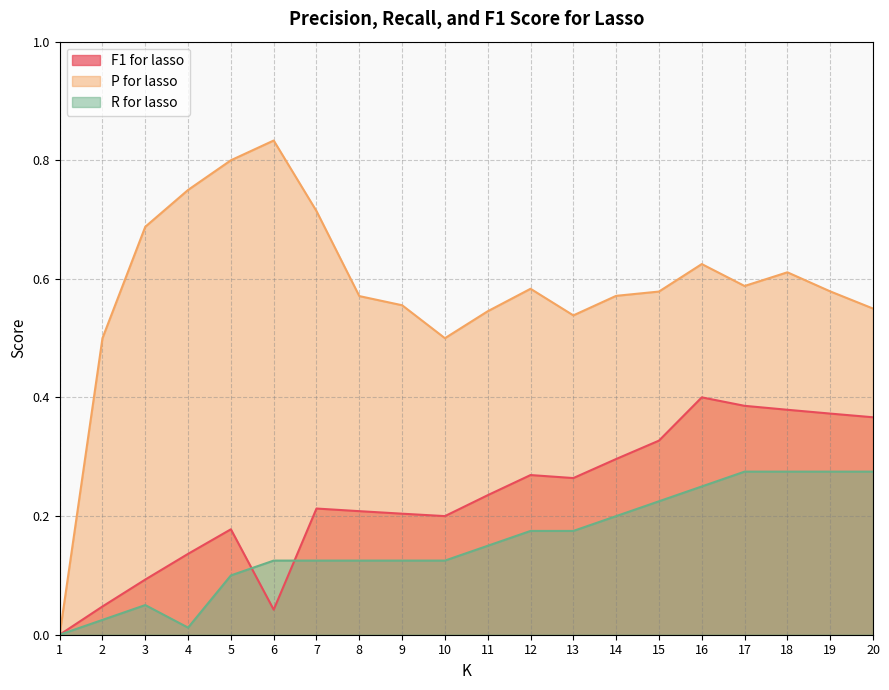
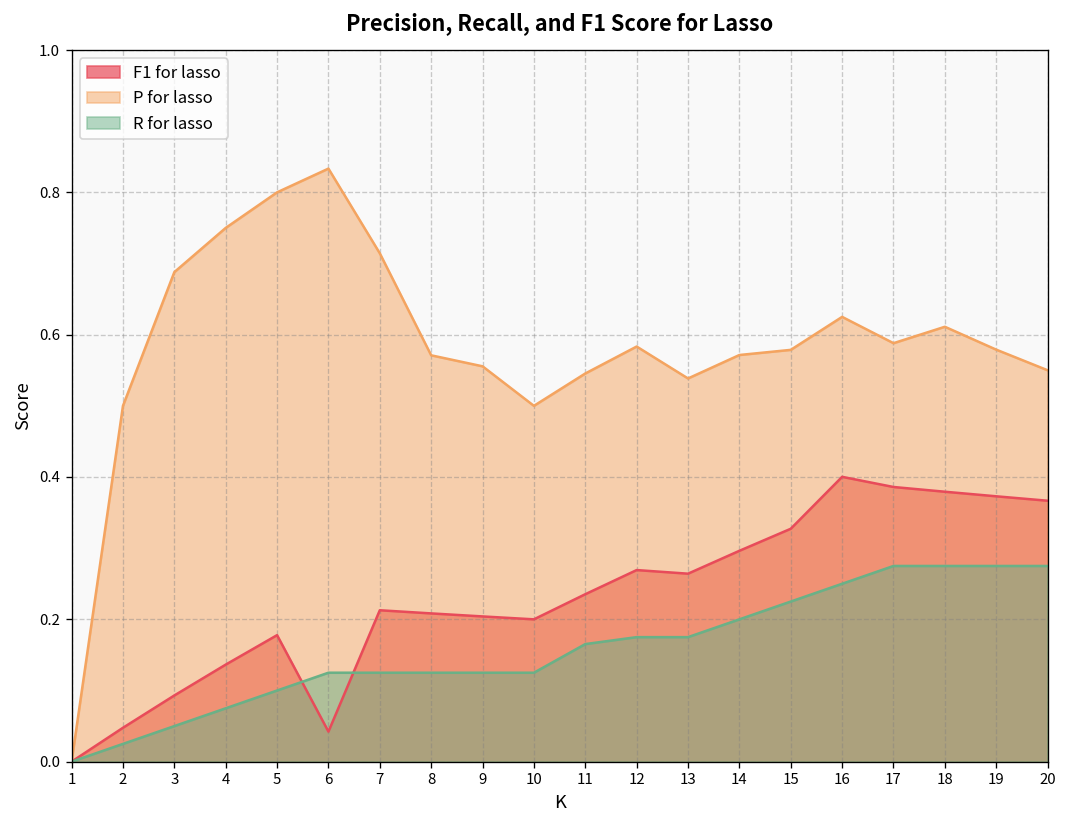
  {
    "F1 for lasso": {
      "2": 0.05,
      "3": 0.09,
      "4": 0.14,
      "5": 0.18,
      "6": 0.04,
      "7": 0.21,
      "8": 0.21,
      "9": 0.20,
      "10": 0.20,
      "11": 0.24,
      "12": 0.27,
      "13": 0.26,
      "14": 0.30,
      "15": 0.33,
      "16": 0.40,
      "17": 0.39,
      "18": 0.38,
      "19": 0.37,
      "20": 0.37
    },
    "P for lasso": {
      "2": 0.50,
      "3": 0.69,
      "4": 0.75,
      "5": 0.80,
      "6": 0.83,
      "7": 0.71,
      "8": 0.57,
      "9": 0.56,
      "10": 0.50,
      "11": 0.55,
      "12": 0.58,
      "13": 0.54,
      "14": 0.57,
      "15": 0.58,
      "16": 0.63,
      "17": 0.59,
      "18": 0.61,
      "19": 0.58,
      "20": 0.55
    },
    "R for lasso": {
      "2": 0.02,
      "3": 0.05,
-     "4": 0.01,
+     "4": 0.08,
      "5": 0.10,
      "6": 0.13,
      "7": 0.13,
      "8": 0.13,
      "9": 0.13,
      "10": 0.13,
-     "11": 0.15,
+     "11": 0.17,
      "12": 0.18,
      "13": 0.18,
      "14": 0.20,
      "15": 0.23,
      "16": 0.25,
      "17": 0.27,
      "18": 0.27,
      "19": 0.27,
      "20": 0.27
    }
  }
